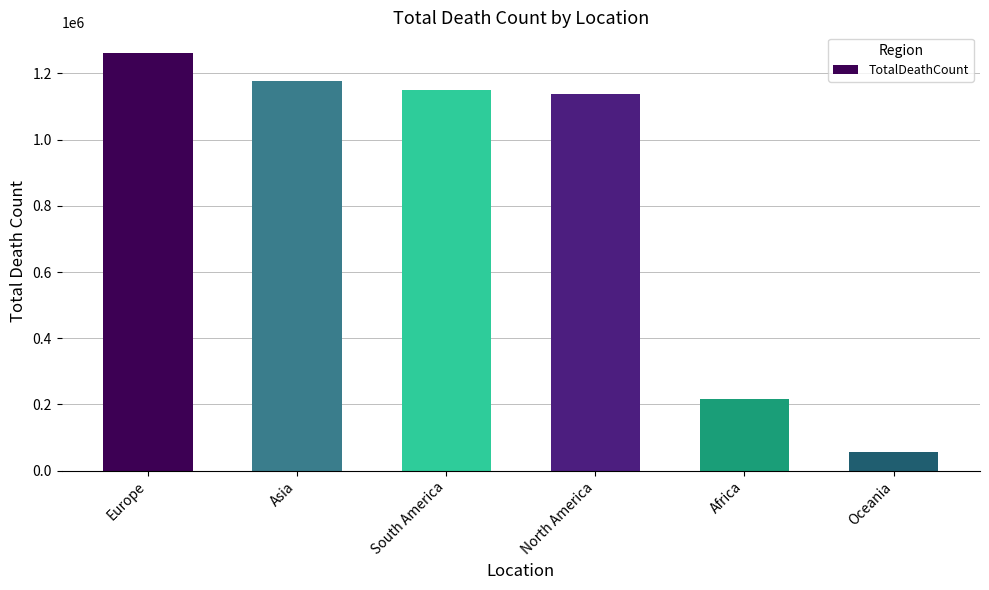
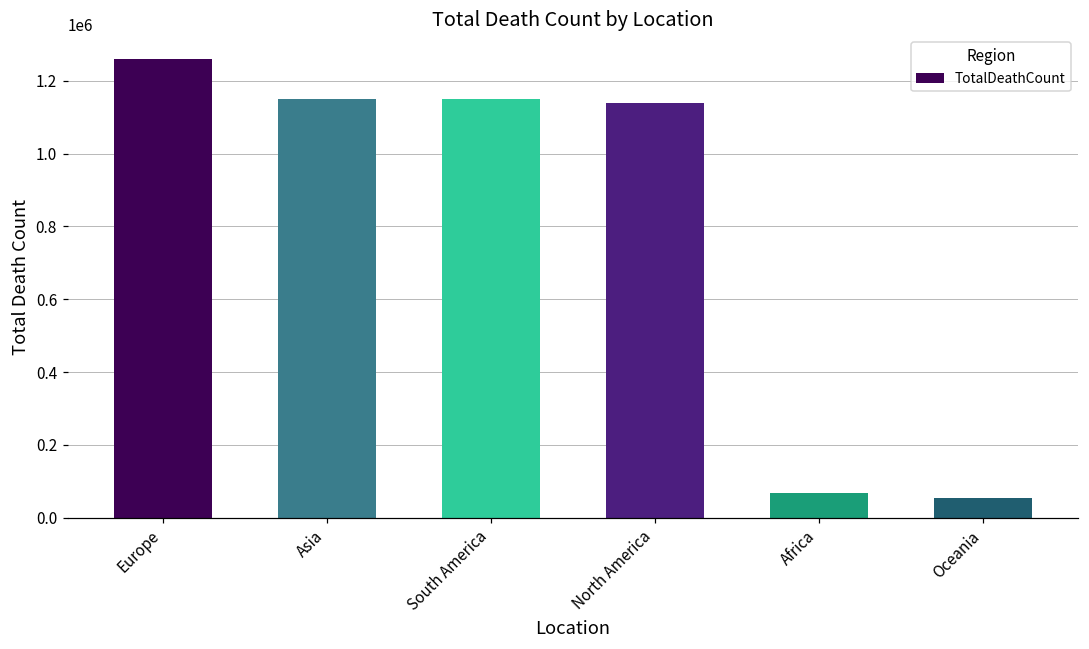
  {
    "Europe": 1260000,
-   "Asia": 1180000,
+   "Asia": 1150000,
    "South America": 1150000,
    "North America": 1140000,
-   "Africa": 220000,
+   "Africa": 70000,
    "Oceania": 60000
  }
